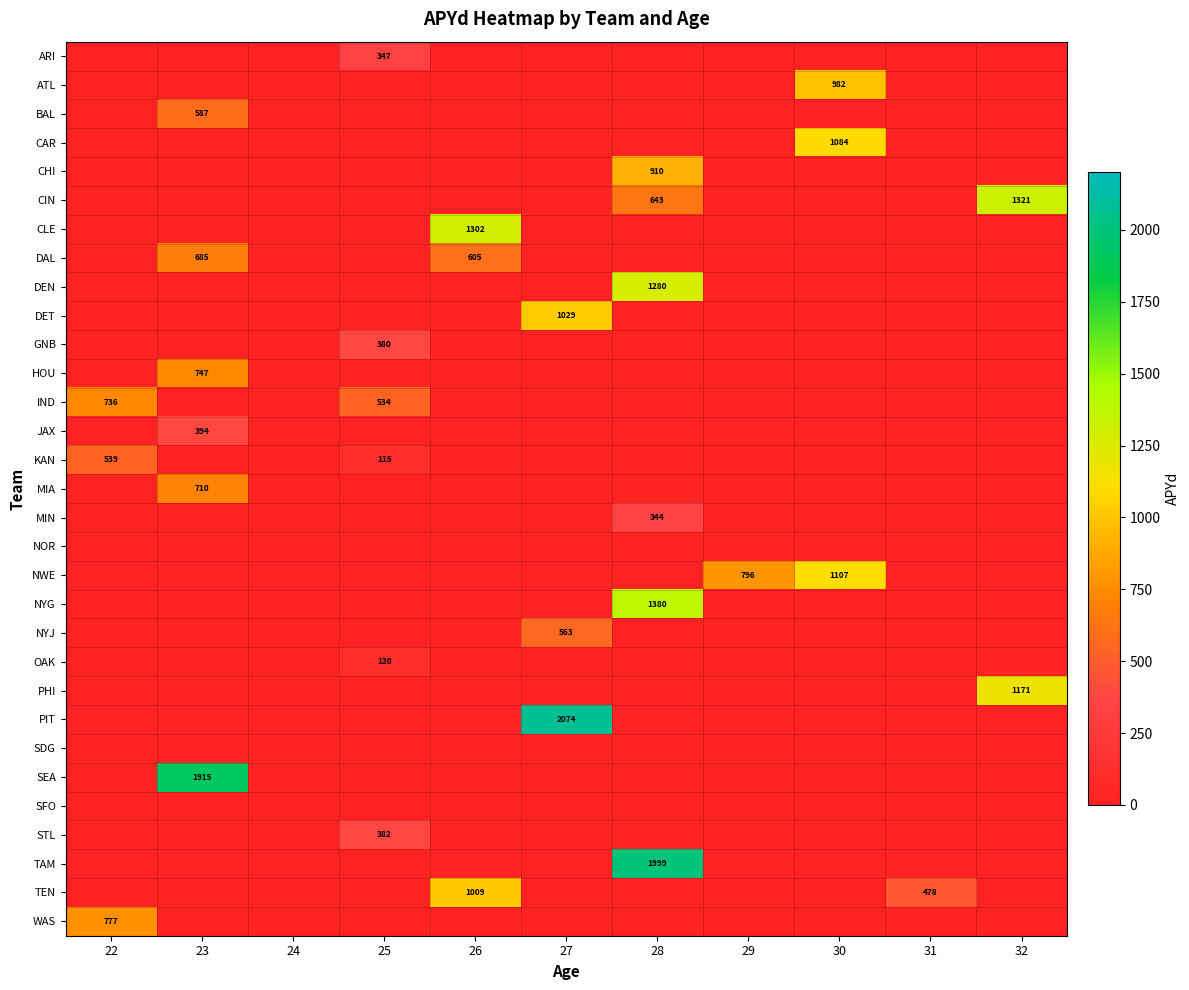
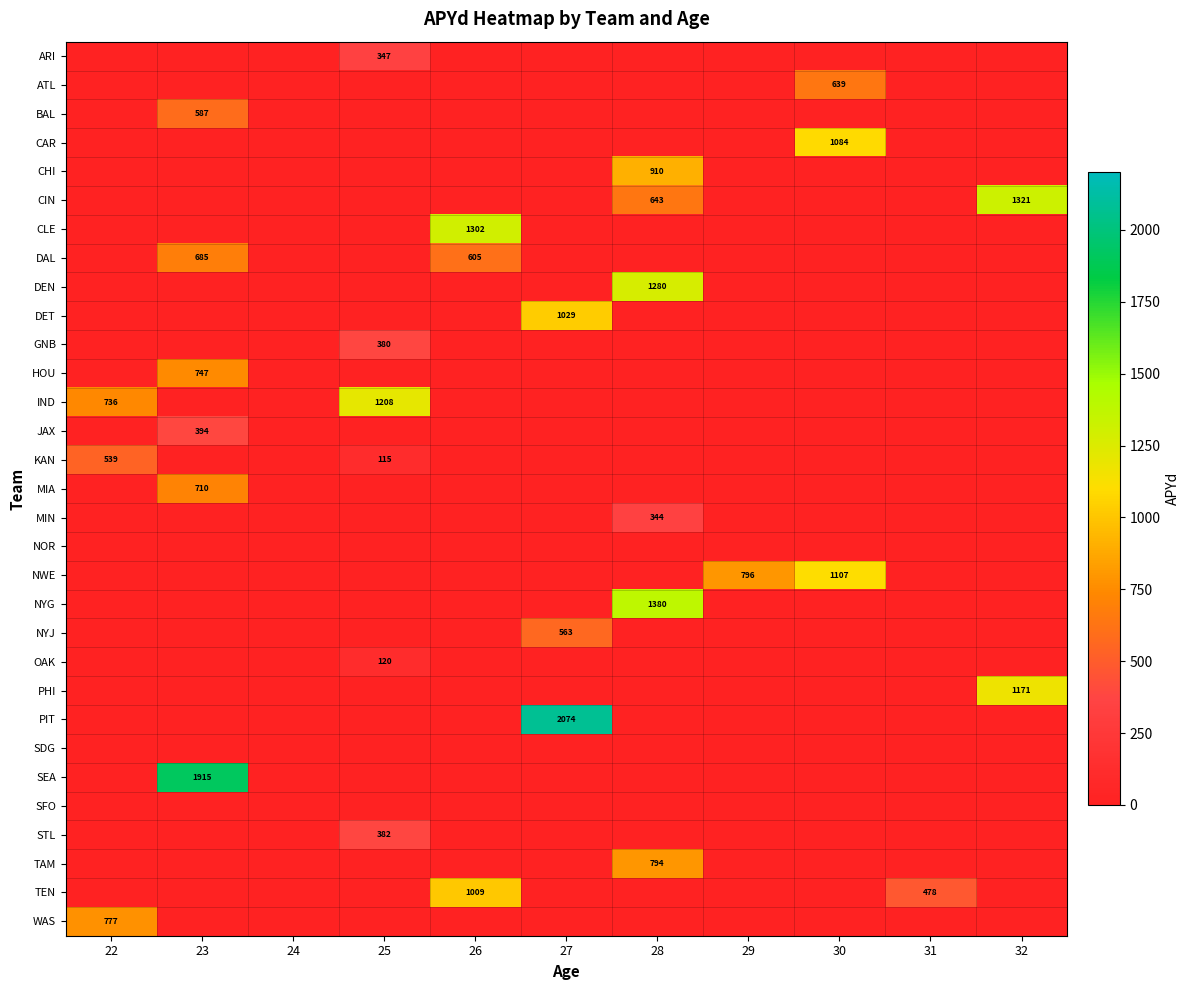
  {
    "ARI": {
      "25": 347
    },
    "ATL": {
-     "30": 982
+     "30": 639
    },
    "BAL": {
      "23": 587
    },
    "CAR": {
      "30": 1084
    },
    "CHI": {
      "28": 910
    },
    "CIN": {
      "28": 643,
      "32": 1321
    },
    "CLE": {
      "26": 1302
    },
    "DAL": {
      "23": 685,
      "26": 605
    },
    "DEN": {
      "28": 1280
    },
    "DET": {
      "27": 1029
    },
    "GNB": {
      "25": 380
    },
    "HOU": {
      "23": 747
    },
    "IND": {
      "22": 736,
-     "25": 534
+     "25": 1208
    },
    "JAX": {
      "23": 394
    },
    "KAN": {
      "22": 539,
      "25": 115
    },
    "MIA": {
      "23": 710
    },
    "MIN": {
      "28": 344
    },
    "NWE": {
      "29": 796,
      "30": 1107
    },
    "NYG": {
      "28": 1380
    },
    "NYJ": {
      "27": 563
    },
    "OAK": {
      "25": 120
    },
    "PHI": {
      "32": 1171
    },
    "PIT": {
      "27": 2074
    },
    "SEA": {
      "23": 1915
    },
    "STL": {
      "25": 382
    },
    "TAM": {
-     "28": 1999
+     "28": 794
    },
    "TEN": {
      "26": 1009,
      "31": 478
    },
    "WAS": {
      "22": 777
    }
  }
